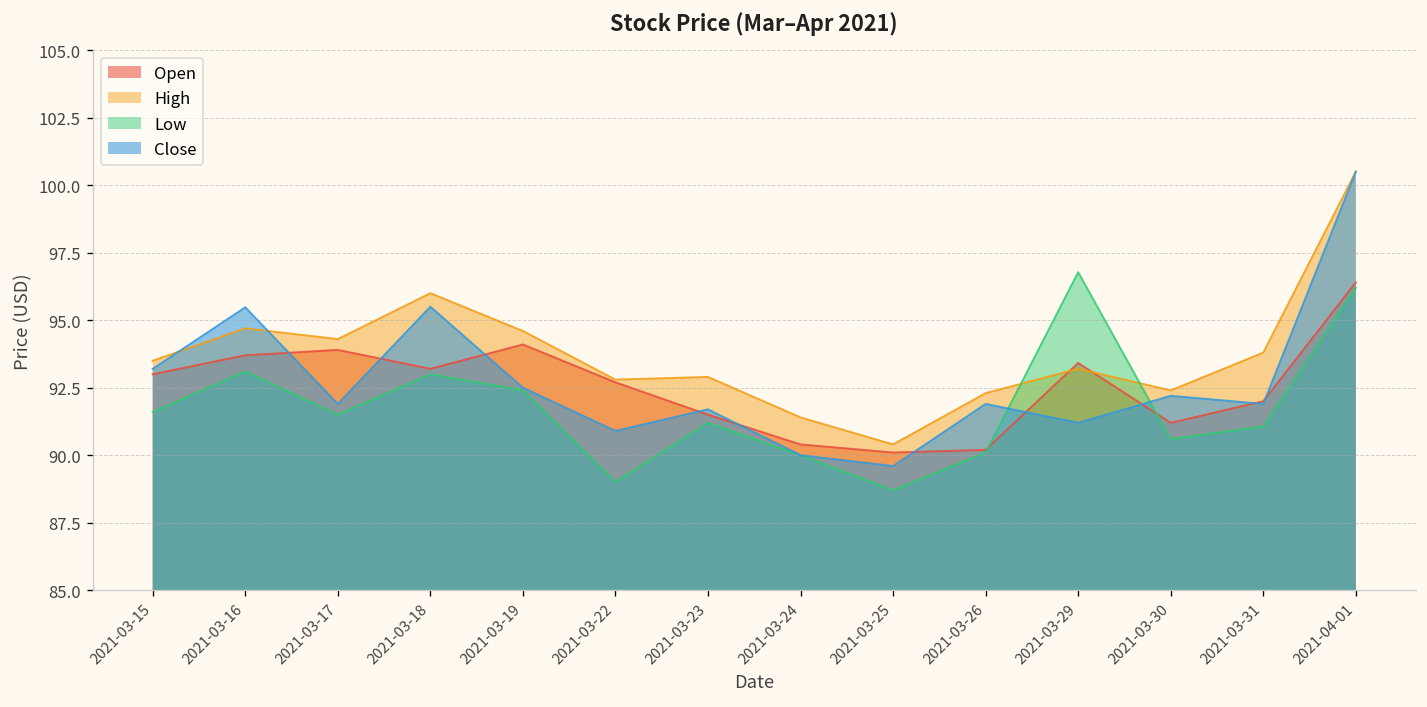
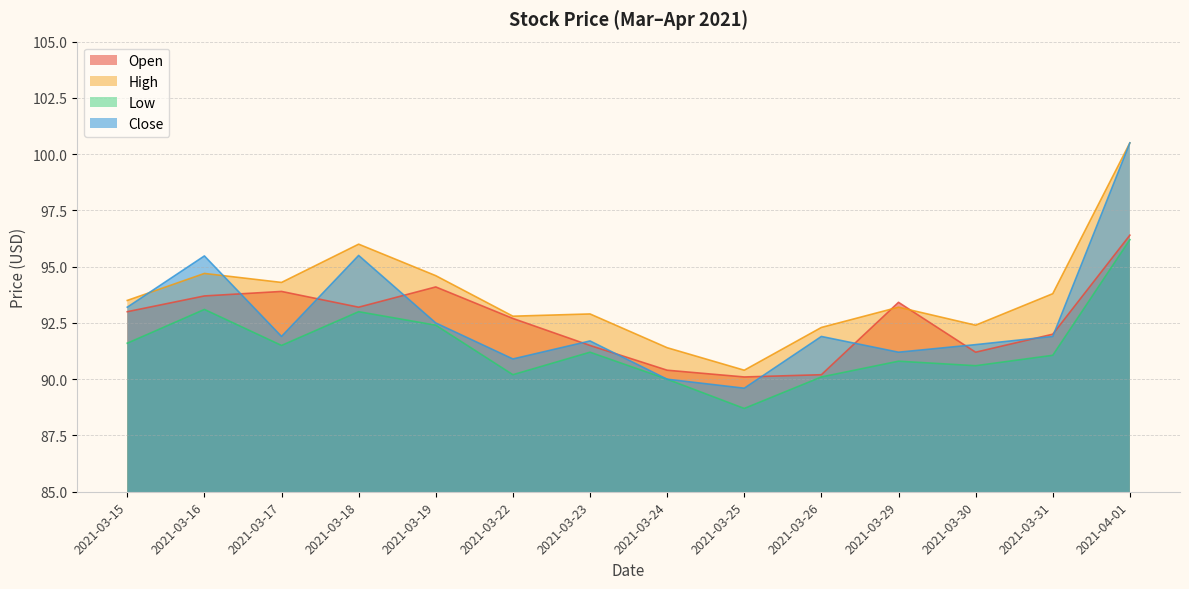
  {
    "Open": {
      "2021-03-15": 93.0,
      "2021-03-16": 93.7,
      "2021-03-17": 93.9,
      "2021-03-18": 93.2,
      "2021-03-19": 94.1,
      "2021-03-23": 91.5,
      "2021-03-24": 90.4,
      "2021-03-25": 90.1,
      "2021-03-29": 93.4,
      "2021-03-30": 91.2,
      "2021-04-01": 96.4
    },
    "High": {
      "2021-03-15": 93.5,
      "2021-03-16": 94.7,
      "2021-03-17": 94.3,
      "2021-03-18": 96.0,
      "2021-03-19": 94.6,
      "2021-03-23": 92.9,
      "2021-03-24": 91.4,
      "2021-03-25": 90.4,
      "2021-03-26": 92.3,
      "2021-03-29": 93.2,
      "2021-03-30": 92.4,
      "2021-03-31": 93.8
    },
    "Low": {
      "2021-03-15": 91.6,
      "2021-03-16": 93.1,
      "2021-03-17": 91.5,
      "2021-03-18": 93.0,
-     "2021-03-22": 89.0,
+     "2021-03-22": 90.2,
      "2021-03-23": 91.2,
      "2021-03-25": 88.7,
-     "2021-03-29": 96.8,
+     "2021-03-29": 90.8,
      "2021-03-30": 90.6,
      "2021-03-31": 91.1,
      "2021-04-01": 96.2
    },
    "Close": {
      "2021-03-15": 93.2,
      "2021-03-16": 95.5,
      "2021-03-17": 91.9,
      "2021-03-18": 95.5,
      "2021-03-22": 90.9,
      "2021-03-23": 91.7,
      "2021-03-25": 89.6,
      "2021-03-26": 91.9,
      "2021-03-29": 91.2,
-     "2021-03-30": 92.2
+     "2021-03-30": 91.5
    }
  }
